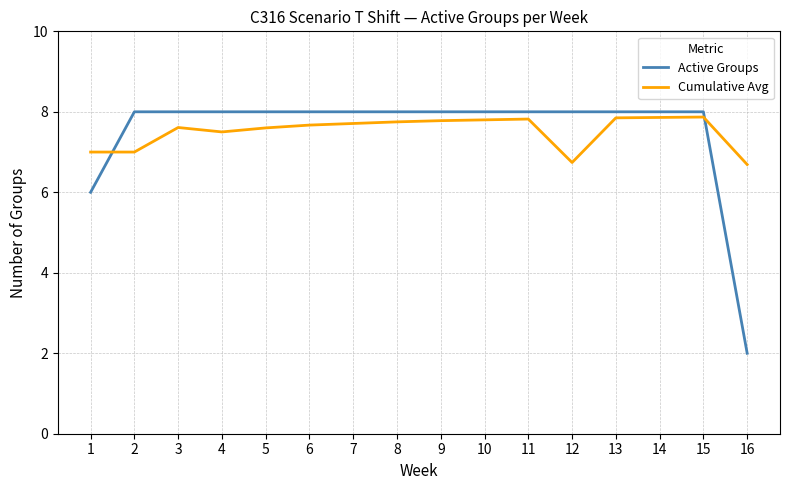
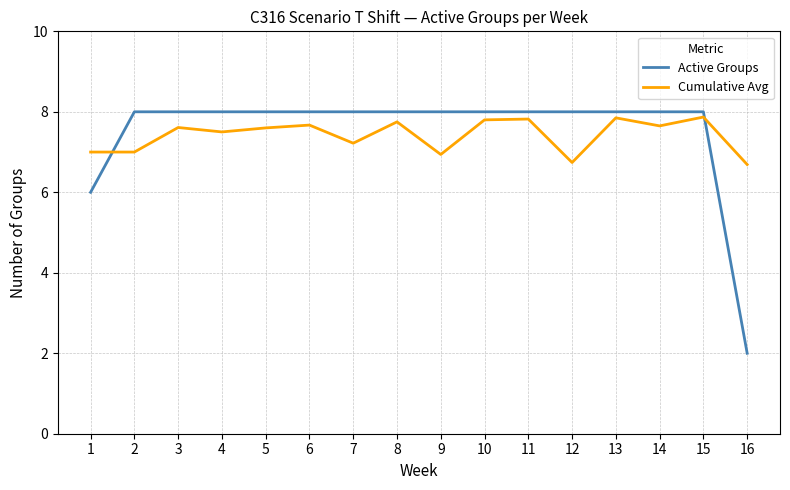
  {
    "Active Groups": {
      "1": 6.0,
      "2": 8.0,
      "3": 8.0,
      "4": 8.0,
      "5": 8.0,
      "6": 8.0,
      "7": 8.0,
      "8": 8.0,
      "9": 8.0,
      "10": 8.0,
      "11": 8.0,
      "12": 8.0,
      "13": 8.0,
      "14": 8.0,
      "15": 8.0,
      "16": 2.0
    },
    "Cumulative Avg": {
      "1": 7.0,
      "2": 7.0,
      "3": 7.6,
      "4": 7.5,
      "5": 7.6,
      "6": 7.7,
-     "7": 7.7,
+     "7": 7.2,
      "8": 7.8,
-     "9": 7.8,
+     "9": 6.9,
      "10": 7.8,
      "11": 7.8,
      "12": 6.7,
      "13": 7.9,
-     "14": 7.9,
+     "14": 7.7,
      "15": 7.9,
      "16": 6.7
    }
  }
